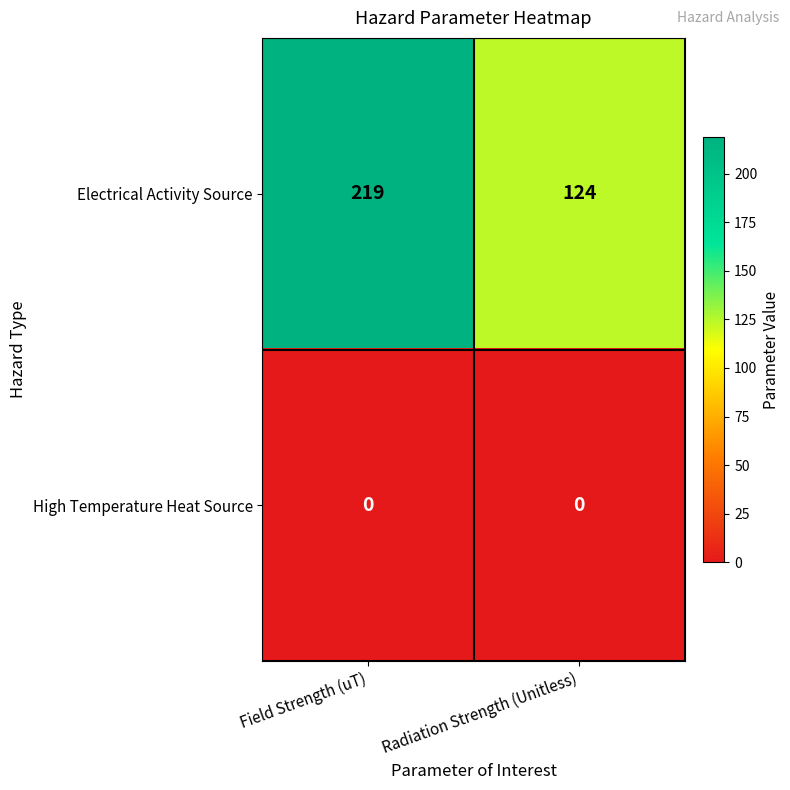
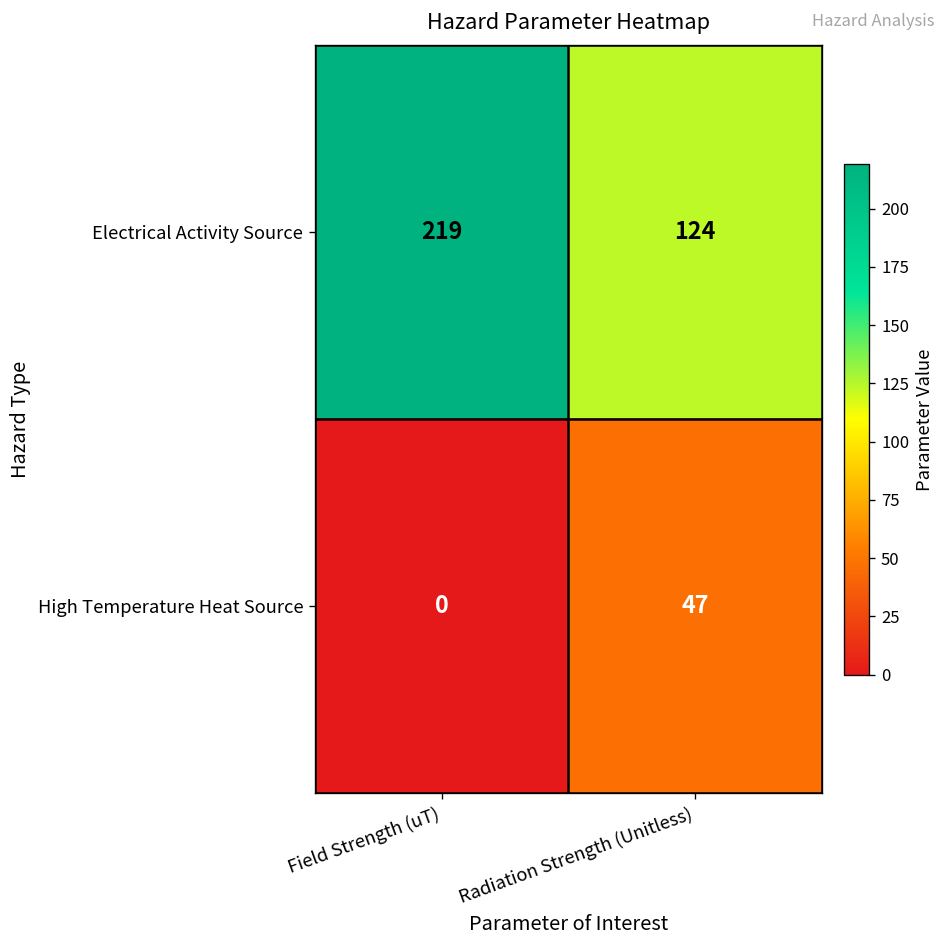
  {
    "Electrical Activity Source": {
      "Field Strength (uT)": 219,
      "Radiation Strength (Unitless)": 124
    },
    "High Temperature Heat Source": {
      "Field Strength (uT)": 0,
-     "Radiation Strength (Unitless)": 0
+     "Radiation Strength (Unitless)": 47
    }
  }
